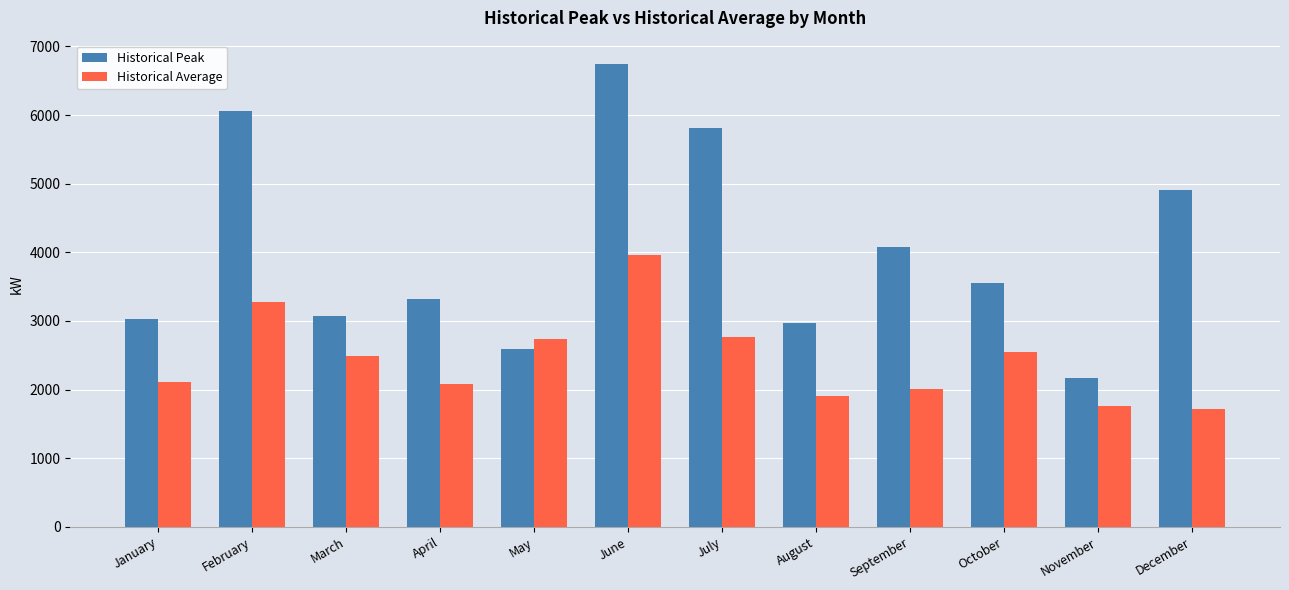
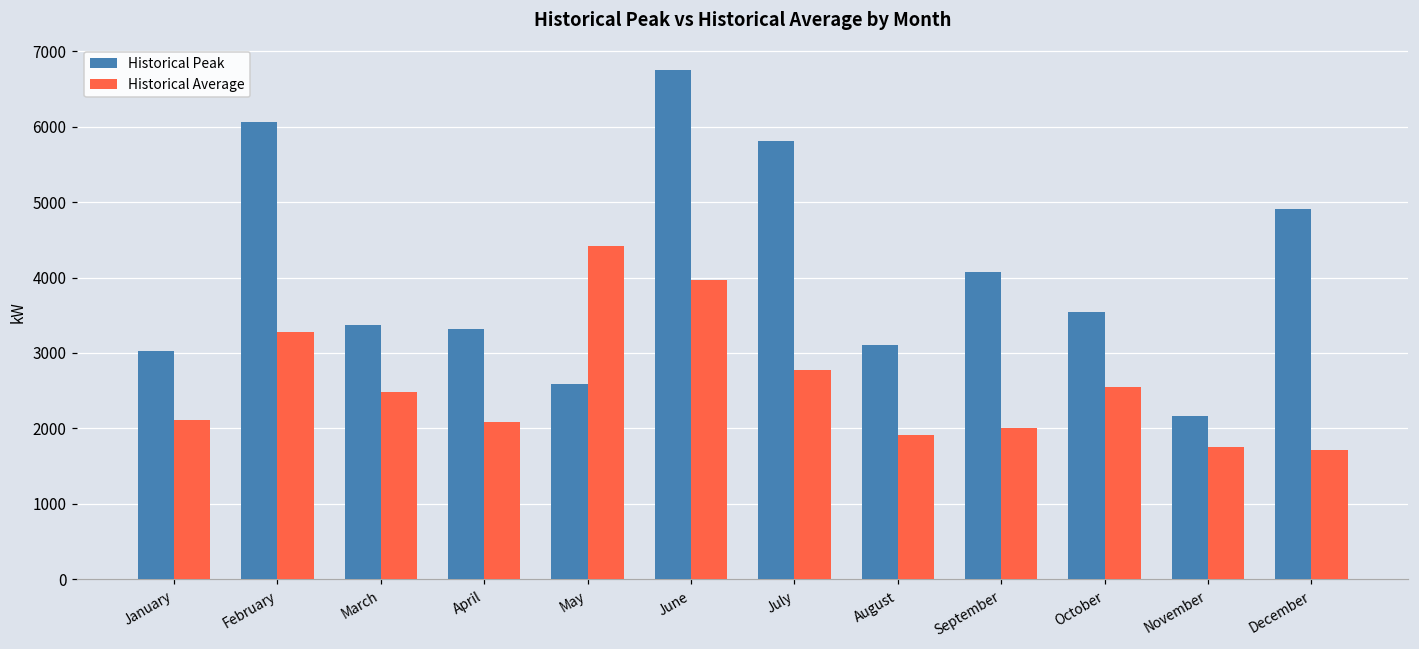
  {
    "Historical Peak": {
      "January": 3000,
      "February": 6100,
-     "March": 3100,
+     "March": 3400,
      "April": 3300,
      "May": 2600,
      "June": 6700,
      "July": 5800,
-     "August": 3000,
+     "August": 3100,
      "September": 4100,
      "October": 3500,
      "November": 2200,
      "December": 4900
    },
    "Historical Average": {
      "January": 2100,
      "February": 3300,
      "March": 2500,
      "April": 2100,
-     "May": 2700,
+     "May": 4400,
      "June": 4000,
      "July": 2800,
      "August": 1900,
      "September": 2000,
      "October": 2500,
      "November": 1800,
      "December": 1700
    }
  }
